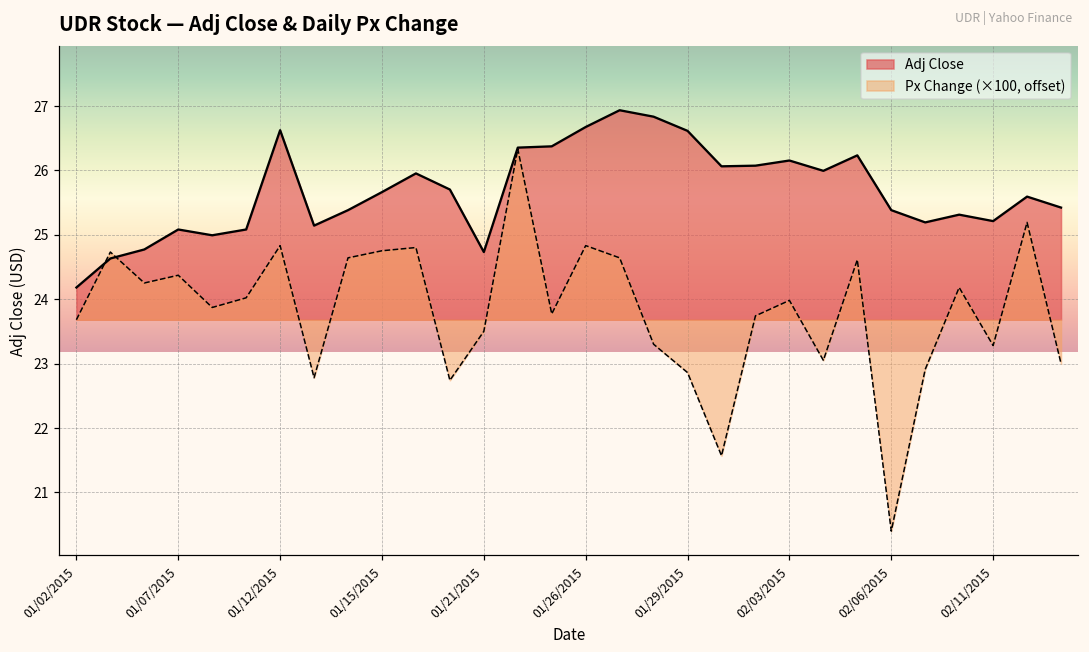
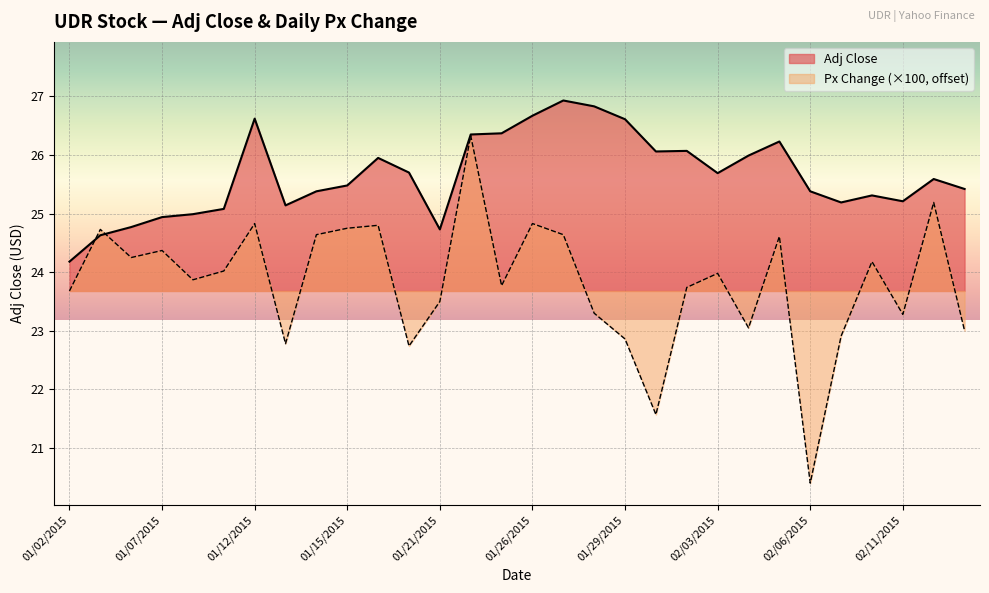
  {
    "Adj Close": {
      "01/02/2015": 24.2,
-     "01/07/2015": 25.1,
+     "01/07/2015": 24.9,
      "01/12/2015": 26.6,
-     "01/15/2015": 25.7,
+     "01/15/2015": 25.5,
      "01/21/2015": 24.7,
      "01/26/2015": 26.7,
      "01/29/2015": 26.6,
-     "02/03/2015": 26.2,
+     "02/03/2015": 25.7,
      "02/06/2015": 25.4,
      "02/11/2015": 25.2
    }
  }
